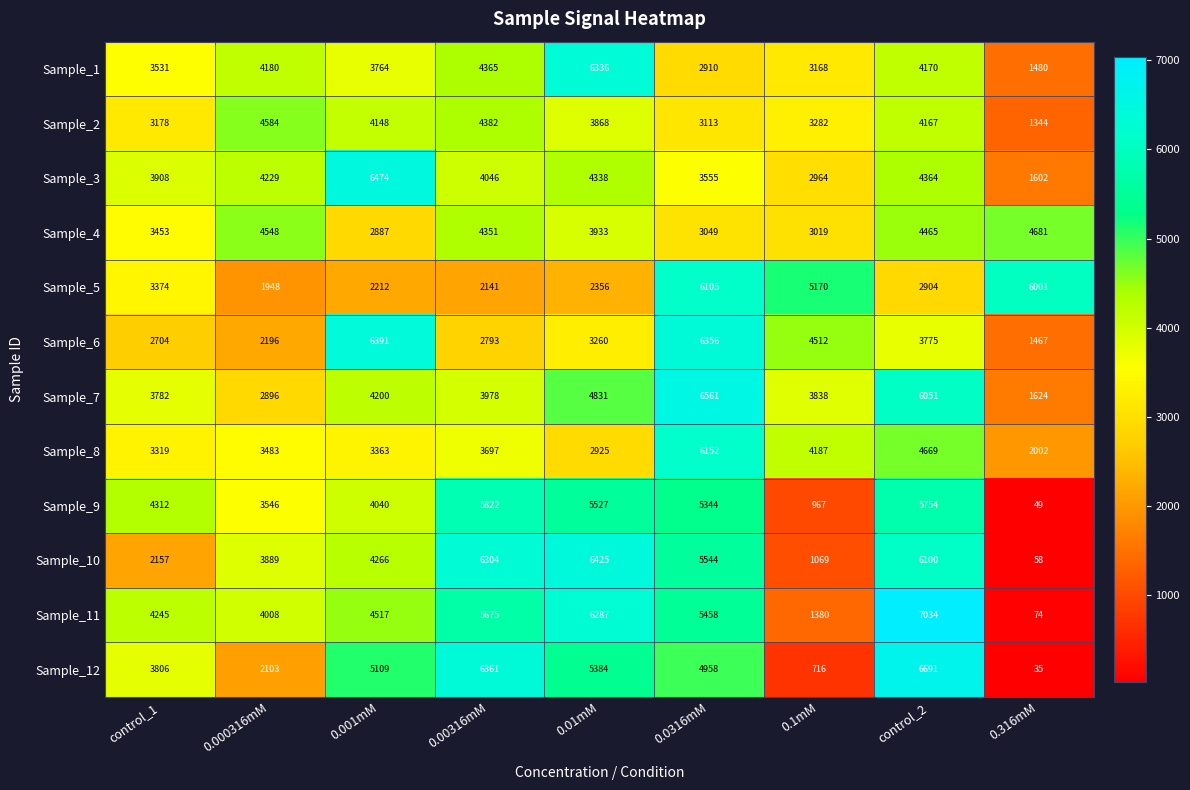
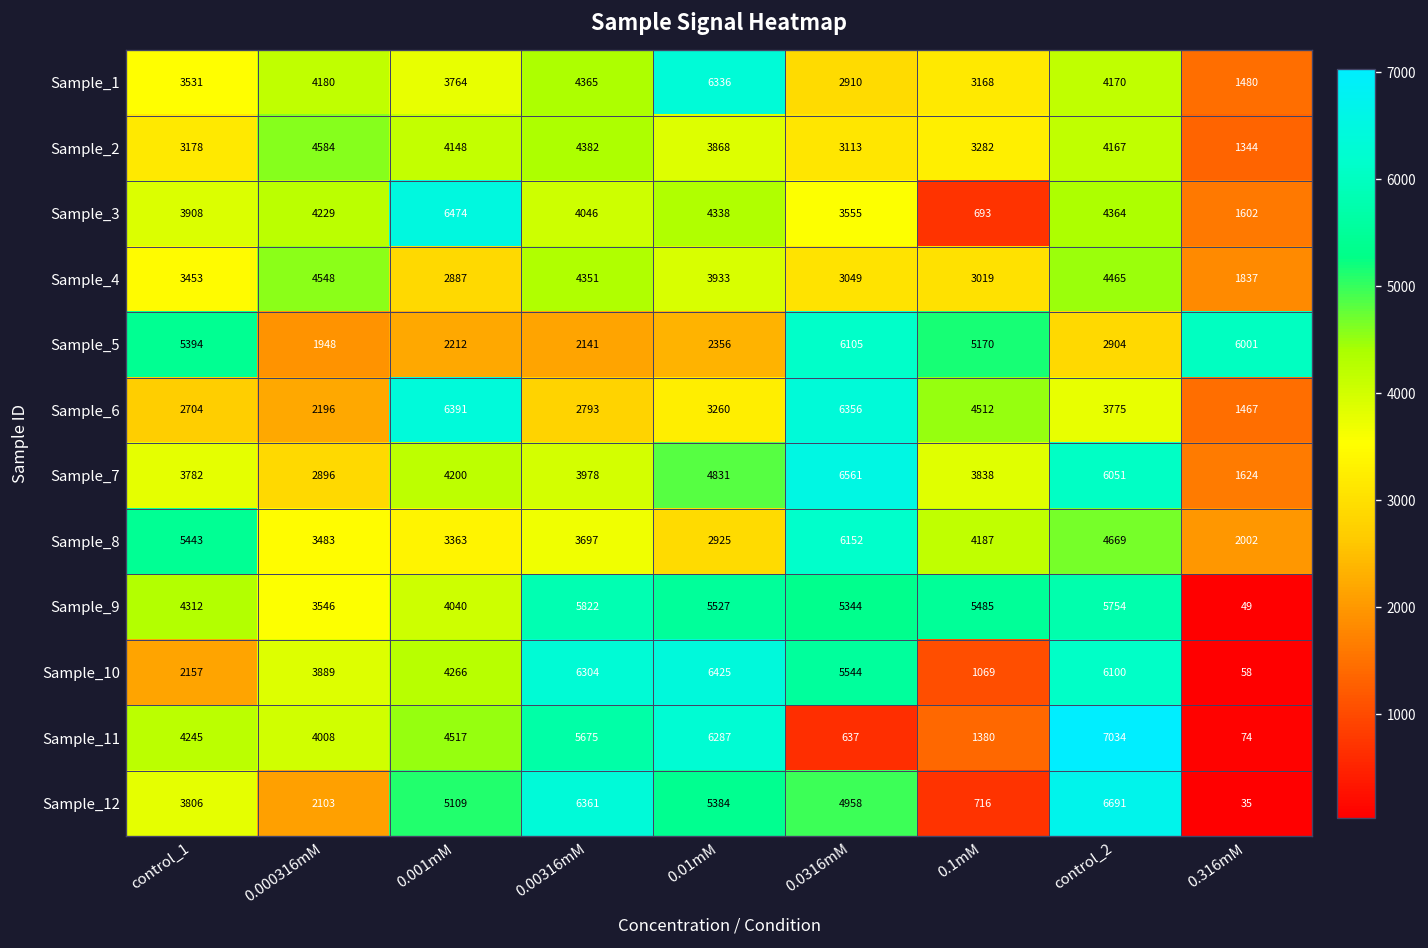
  {
    "Sample_1": {
      "control_1": 3531,
      "0.000316mM": 4180,
      "0.001mM": 3764,
      "0.00316mM": 4365,
      "0.01mM": 6336,
      "0.0316mM": 2910,
      "0.1mM": 3168,
      "control_2": 4170,
      "0.316mM": 1480
    },
    "Sample_2": {
      "control_1": 3178,
      "0.000316mM": 4584,
      "0.001mM": 4148,
      "0.00316mM": 4382,
      "0.01mM": 3868,
      "0.0316mM": 3113,
      "0.1mM": 3282,
      "control_2": 4167,
      "0.316mM": 1344
    },
    "Sample_3": {
      "control_1": 3908,
      "0.000316mM": 4229,
      "0.001mM": 6474,
      "0.00316mM": 4046,
      "0.01mM": 4338,
      "0.0316mM": 3555,
-     "0.1mM": 2964,
+     "0.1mM": 693,
      "control_2": 4364,
      "0.316mM": 1602
    },
    "Sample_4": {
      "control_1": 3453,
      "0.000316mM": 4548,
      "0.001mM": 2887,
      "0.00316mM": 4351,
      "0.01mM": 3933,
      "0.0316mM": 3049,
      "0.1mM": 3019,
      "control_2": 4465,
-     "0.316mM": 4681
+     "0.316mM": 1837
    },
    "Sample_5": {
-     "control_1": 3374,
+     "control_1": 5394,
      "0.000316mM": 1948,
      "0.001mM": 2212,
      "0.00316mM": 2141,
      "0.01mM": 2356,
      "0.0316mM": 6105,
      "0.1mM": 5170,
      "control_2": 2904,
      "0.316mM": 6001
    },
    "Sample_6": {
      "control_1": 2704,
      "0.000316mM": 2196,
      "0.001mM": 6391,
      "0.00316mM": 2793,
      "0.01mM": 3260,
      "0.0316mM": 6356,
      "0.1mM": 4512,
      "control_2": 3775,
      "0.316mM": 1467
    },
    "Sample_7": {
      "control_1": 3782,
      "0.000316mM": 2896,
      "0.001mM": 4200,
      "0.00316mM": 3978,
      "0.01mM": 4831,
      "0.0316mM": 6561,
      "0.1mM": 3838,
      "control_2": 6051,
      "0.316mM": 1624
    },
    "Sample_8": {
-     "control_1": 3319,
+     "control_1": 5443,
      "0.000316mM": 3483,
      "0.001mM": 3363,
      "0.00316mM": 3697,
      "0.01mM": 2925,
      "0.0316mM": 6152,
      "0.1mM": 4187,
      "control_2": 4669,
      "0.316mM": 2002
    },
    "Sample_9": {
      "control_1": 4312,
      "0.000316mM": 3546,
      "0.001mM": 4040,
      "0.00316mM": 5822,
      "0.01mM": 5527,
      "0.0316mM": 5344,
-     "0.1mM": 967,
+     "0.1mM": 5485,
      "control_2": 5754,
      "0.316mM": 49
    },
    "Sample_10": {
      "control_1": 2157,
      "0.000316mM": 3889,
      "0.001mM": 4266,
      "0.00316mM": 6304,
      "0.01mM": 6425,
      "0.0316mM": 5544,
      "0.1mM": 1069,
      "control_2": 6100,
      "0.316mM": 58
    },
    "Sample_11": {
      "control_1": 4245,
      "0.000316mM": 4008,
      "0.001mM": 4517,
      "0.00316mM": 5675,
      "0.01mM": 6287,
-     "0.0316mM": 5458,
+     "0.0316mM": 637,
      "0.1mM": 1380,
      "control_2": 7034,
      "0.316mM": 74
    },
    "Sample_12": {
      "control_1": 3806,
      "0.000316mM": 2103,
      "0.001mM": 5109,
      "0.00316mM": 6361,
      "0.01mM": 5384,
      "0.0316mM": 4958,
      "0.1mM": 716,
      "control_2": 6691,
      "0.316mM": 35
    }
  }
